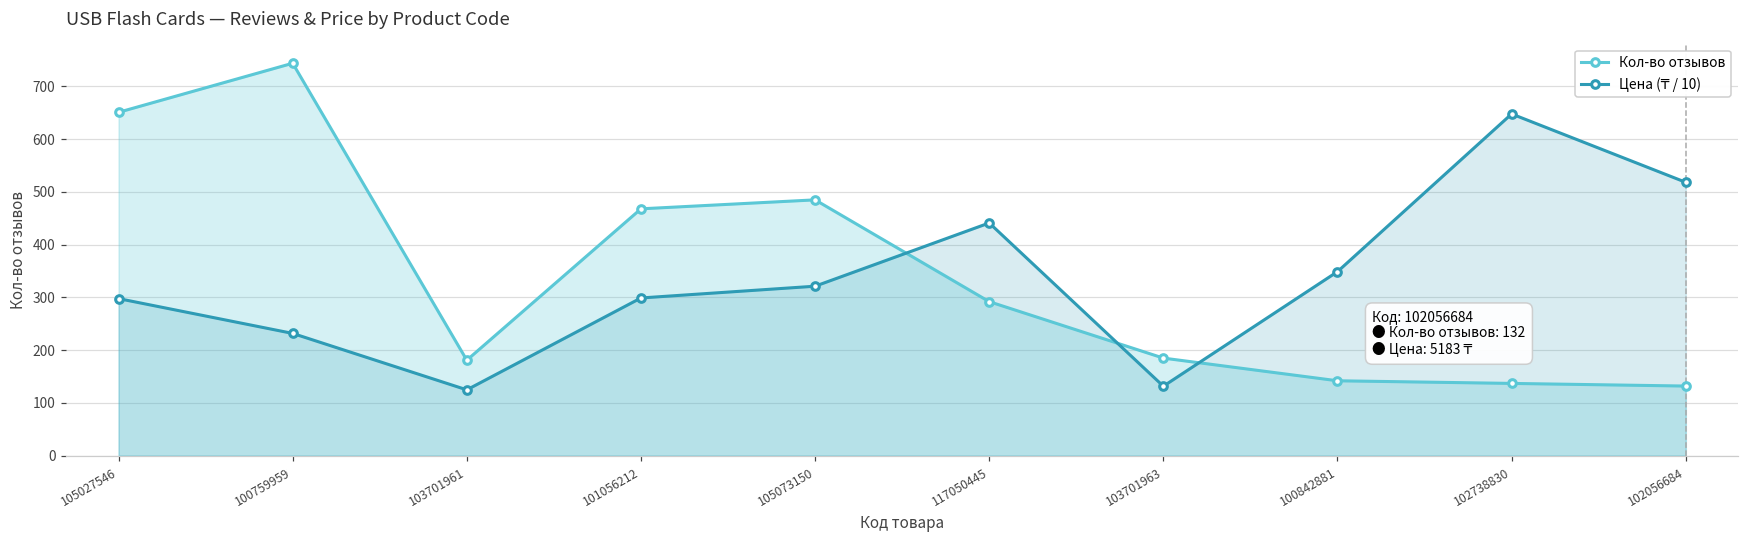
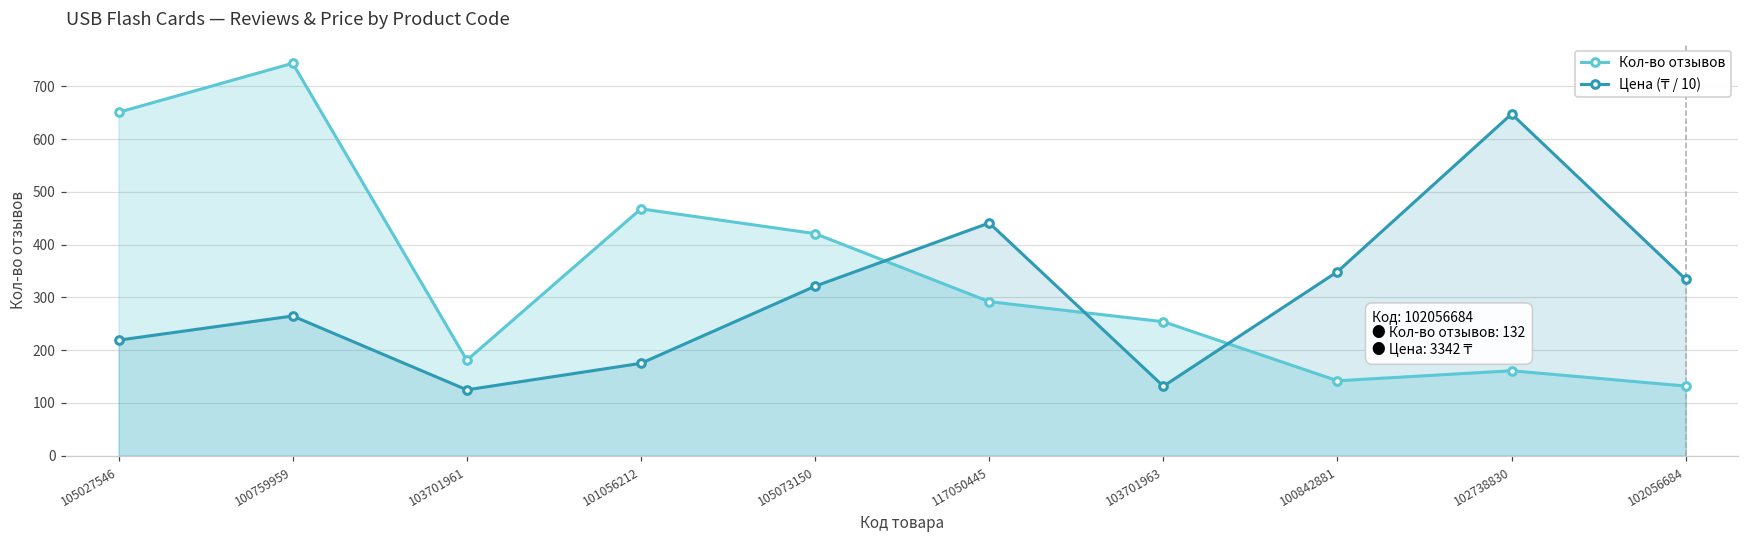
  {
    "Кол-во отзывов": {
      "105027546": 650,
      "100759959": 740,
      "103701961": 180,
      "101056212": 470,
-     "105073150": 490,
+     "105073150": 420,
      "117050445": 290,
-     "103701963": 190,
+     "103701963": 250,
      "100842881": 140,
-     "102738830": 140,
+     "102738830": 160,
      "102056684": 130
    },
    "Цена (₸ / 10)": {
-     "105027546": 300,
-     "100759959": 230,
-     "101056212": 300,
-     "102056684": 5183
+     "105027546": 220,
+     "100759959": 260,
+     "101056212": 180,
+     "102056684": 3342
    }
  }
